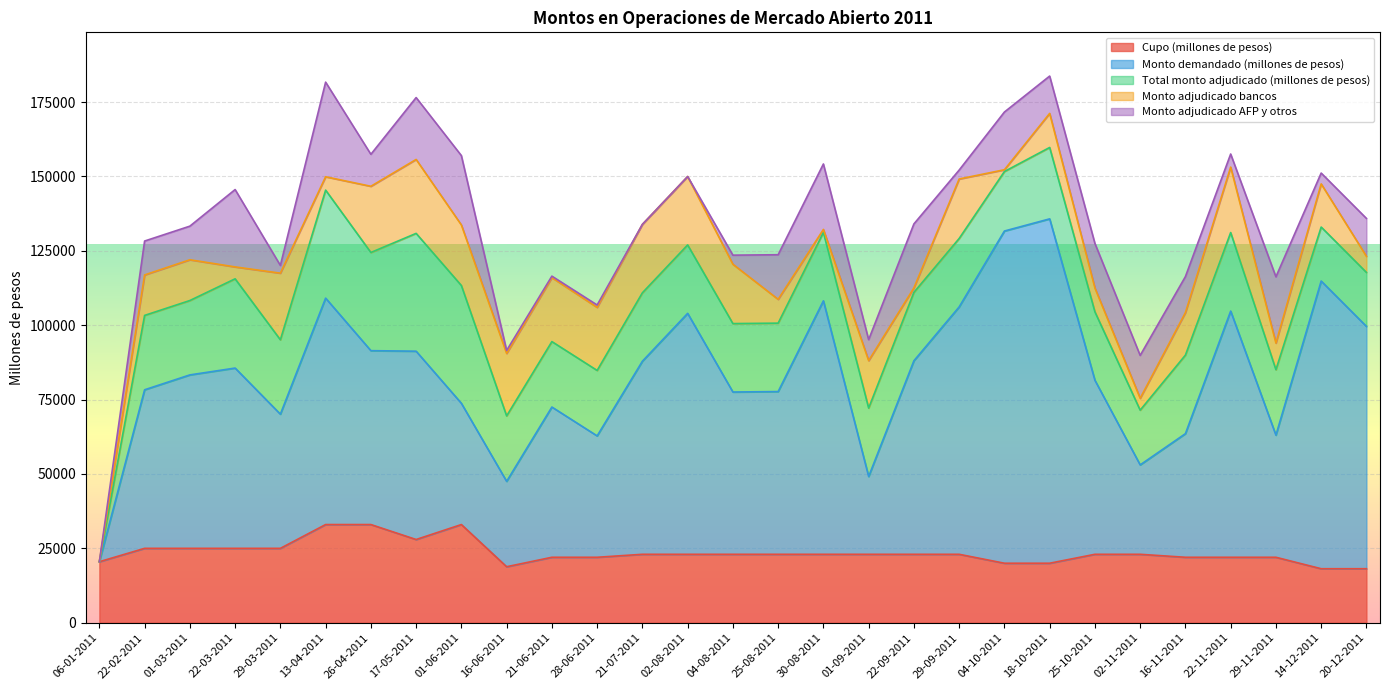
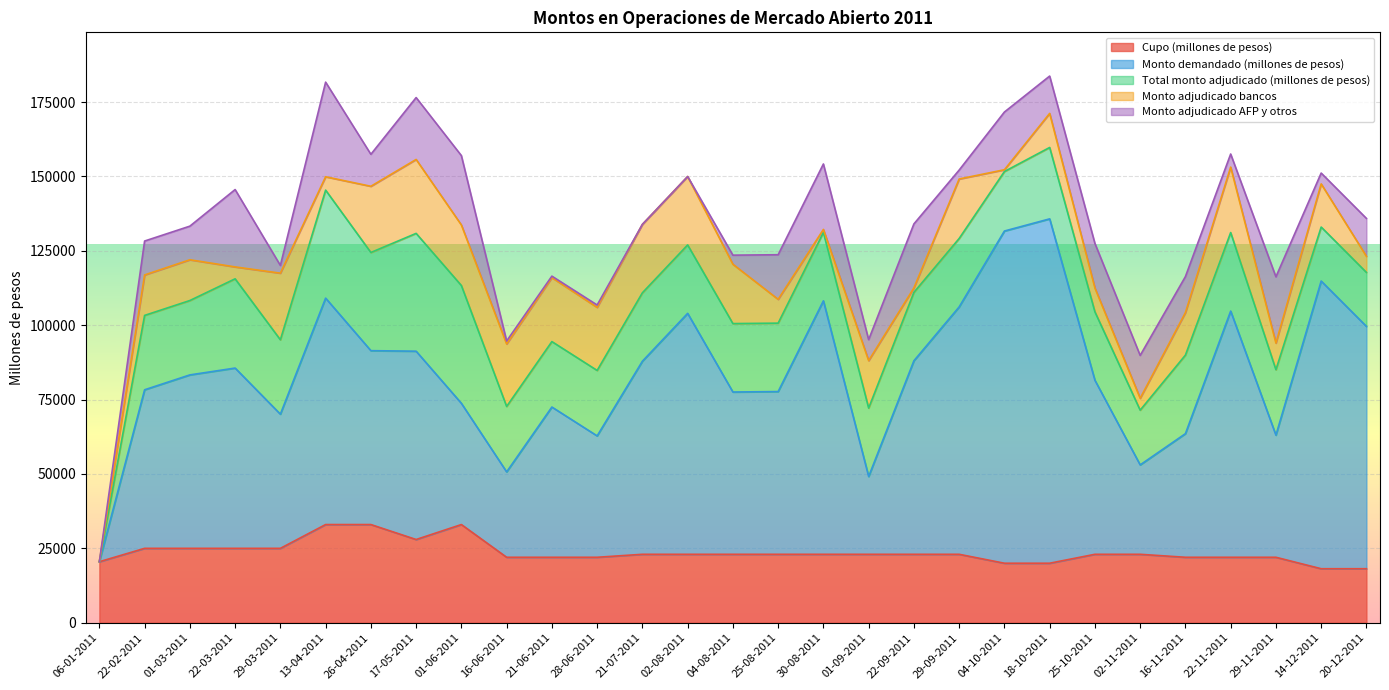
  {
    "Cupo (millones de pesos)": {
      "22-02-2011": 25000,
      "01-03-2011": 25000,
      "22-03-2011": 25000,
      "29-03-2011": 25000,
      "13-04-2011": 33000,
      "26-04-2011": 33000,
      "17-05-2011": 28000,
      "01-06-2011": 33000,
-     "16-06-2011": 19000,
+     "16-06-2011": 22000,
      "21-06-2011": 22000,
      "28-06-2011": 22000,
      "21-07-2011": 23000,
      "02-08-2011": 23000,
      "04-08-2011": 23000,
      "25-08-2011": 23000,
      "30-08-2011": 23000,
      "01-09-2011": 23000,
      "22-09-2011": 23000,
      "29-09-2011": 23000,
      "04-10-2011": 20000,
      "18-10-2011": 20000,
      "25-10-2011": 23000,
      "02-11-2011": 23000,
      "16-11-2011": 22000,
      "22-11-2011": 22000,
      "29-11-2011": 22000,
      "14-12-2011": 18000,
      "20-12-2011": 18000
    },
    "Monto demandado (millones de pesos)": {
      "22-02-2011": 53000,
      "01-03-2011": 58000,
      "22-03-2011": 61000,
      "29-03-2011": 45000,
      "13-04-2011": 76000,
      "26-04-2011": 58000,
      "17-05-2011": 63000,
      "01-06-2011": 41000,
      "16-06-2011": 29000,
      "21-06-2011": 51000,
      "28-06-2011": 41000,
      "21-07-2011": 65000,
      "02-08-2011": 81000,
      "04-08-2011": 55000,
      "25-08-2011": 55000,
      "30-08-2011": 85000,
      "01-09-2011": 26000,
      "22-09-2011": 65000,
      "29-09-2011": 83000,
      "04-10-2011": 112000,
      "18-10-2011": 116000,
      "25-10-2011": 59000,
      "02-11-2011": 30000,
      "16-11-2011": 42000,
      "22-11-2011": 83000,
      "29-11-2011": 41000,
      "14-12-2011": 97000,
      "20-12-2011": 81000
    },
    "Total monto adjudicado (millones de pesos)": {
      "22-02-2011": 25000,
      "01-03-2011": 25000,
      "22-03-2011": 30000,
      "29-03-2011": 25000,
      "13-04-2011": 36000,
      "26-04-2011": 33000,
      "17-05-2011": 40000,
      "01-06-2011": 40000,
      "16-06-2011": 22000,
      "21-06-2011": 22000,
      "28-06-2011": 22000,
      "21-07-2011": 23000,
      "02-08-2011": 23000,
      "04-08-2011": 23000,
      "25-08-2011": 23000,
      "30-08-2011": 23000,
      "01-09-2011": 23000,
      "22-09-2011": 23000,
      "29-09-2011": 23000,
      "18-10-2011": 24000,
      "25-10-2011": 23000,
      "02-11-2011": 18000,
      "16-11-2011": 26000,
      "22-11-2011": 26000,
      "29-11-2011": 22000,
      "14-12-2011": 18000,
      "20-12-2011": 18000
    },
    "Monto adjudicado bancos": {
      "22-02-2011": 14000,
      "01-03-2011": 14000,
      "22-03-2011": 4000,
      "29-03-2011": 22000,
      "13-04-2011": 4000,
      "26-04-2011": 22000,
      "17-05-2011": 25000,
      "01-06-2011": 20000,
      "16-06-2011": 21000,
      "04-08-2011": 20000,
      "25-08-2011": 8000,
      "30-08-2011": 1000,
      "01-09-2011": 16000,
      "22-09-2011": 2000,
      "29-09-2011": 20000,
      "18-10-2011": 11000,
      "25-10-2011": 8000,
      "02-11-2011": 4000,
      "16-11-2011": 14000,
      "22-11-2011": 22000,
      "29-11-2011": 9000,
      "14-12-2011": 15000,
      "20-12-2011": 5000
    },
    "Monto adjudicado AFP y otros": {
      "22-02-2011": 11000,
      "01-03-2011": 11000,
      "22-03-2011": 26000,
      "29-03-2011": 3000,
      "13-04-2011": 32000,
      "26-04-2011": 11000,
      "17-05-2011": 21000,
      "01-06-2011": 23000,
      "16-06-2011": 1000,
      "04-08-2011": 3000,
      "25-08-2011": 15000,
      "30-08-2011": 22000,
      "01-09-2011": 7000,
      "22-09-2011": 22000,
      "29-09-2011": 3000,
      "04-10-2011": 19000,
      "18-10-2011": 13000,
      "25-10-2011": 15000,
      "02-11-2011": 14000,
      "16-11-2011": 12000,
      "22-11-2011": 4000,
      "29-11-2011": 22000,
      "14-12-2011": 4000,
      "20-12-2011": 13000
    }
  }
